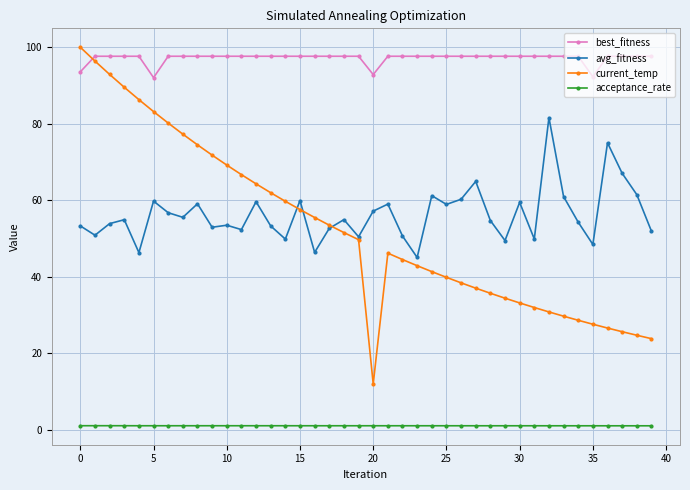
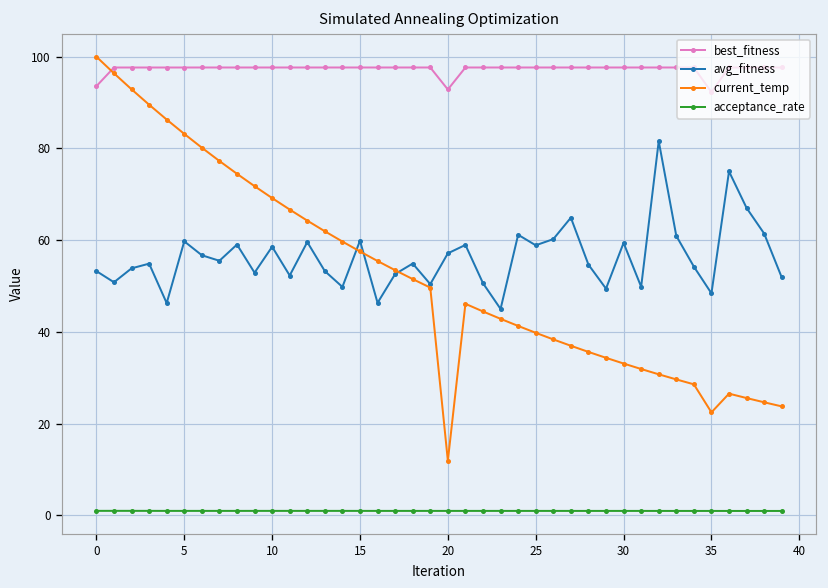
  {
    "best_fitness": {
      "0": 94,
-     "5": 92,
+     "5": 98,
      "10": 98,
      "15": 98,
      "20": 93,
      "25": 98,
      "30": 98
    },
    "avg_fitness": {
      "0": 53,
      "5": 60,
-     "10": 53,
+     "10": 59,
      "15": 60,
      "20": 57,
      "25": 59,
      "30": 59,
      "35": 48
    },
    "current_temp": {
      "0": 100,
      "5": 83,
      "10": 69,
      "15": 58,
      "20": 12,
      "25": 40,
      "30": 33,
-     "35": 28
+     "35": 22
    },
    "acceptance_rate": {
      "0": 1,
      "5": 1,
      "10": 1,
      "15": 1,
      "20": 1,
      "25": 1,
      "30": 1,
      "35": 1
    }
  }
